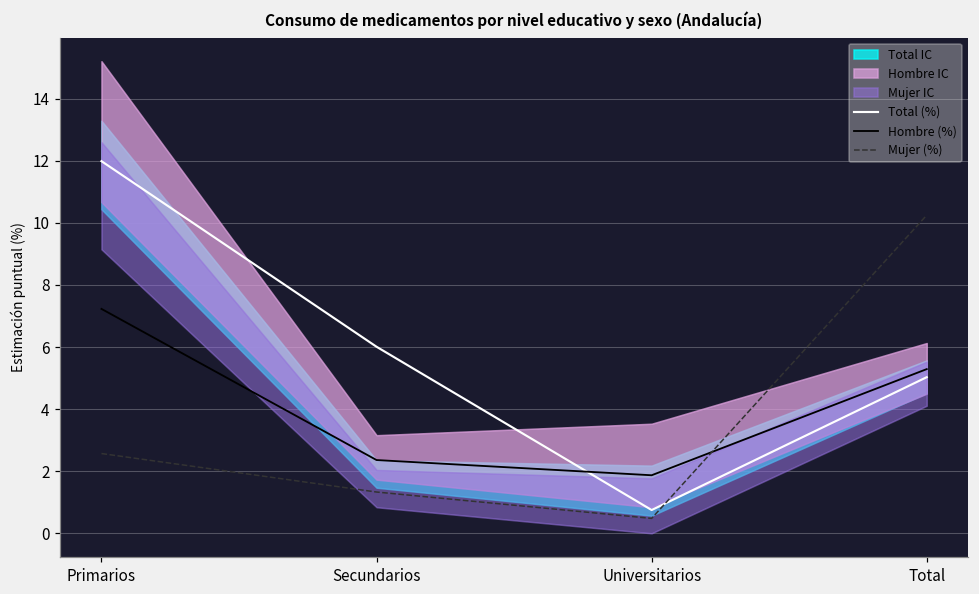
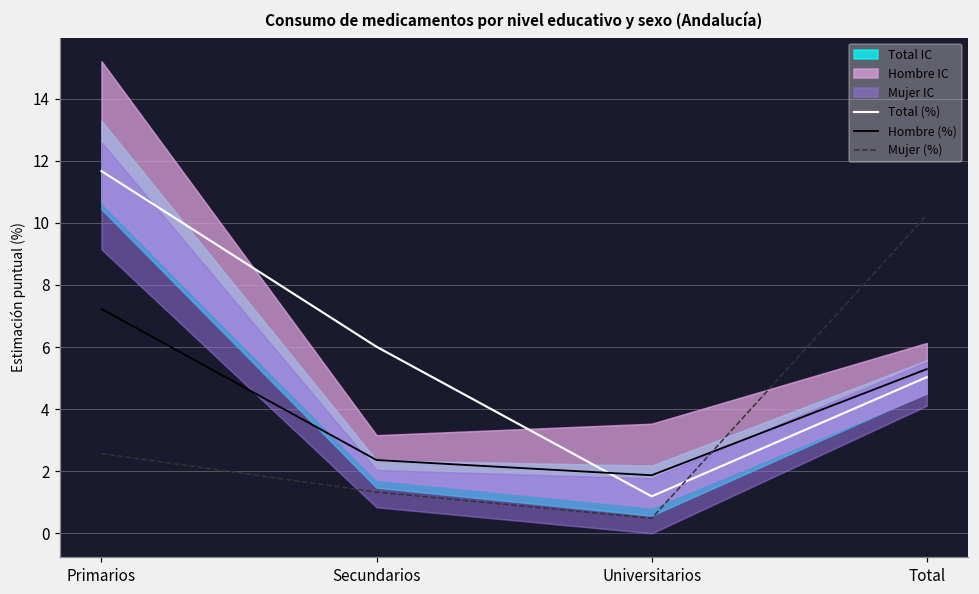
  {
    "Total (%)": {
-     "Primarios": 12.0,
+     "Primarios": 11.7,
      "Secundarios": 6.0,
-     "Universitarios": 0.8,
+     "Universitarios": 1.2,
      "Total": 5.0
    },
    "Hombre (%)": {
      "Primarios": 7.2,
      "Universitarios": 1.9,
      "Total": 5.3
    },
    "Mujer (%)": {
      "Primarios": 2.6,
      "Secundarios": 1.3,
      "Universitarios": 0.5,
      "Total": 10.3
    }
  }
